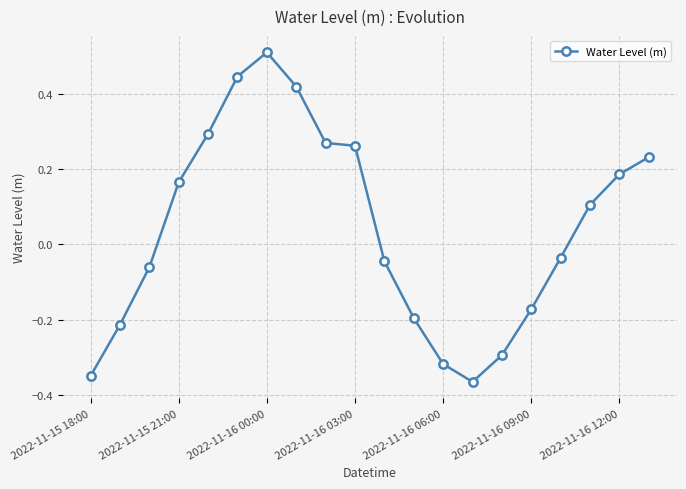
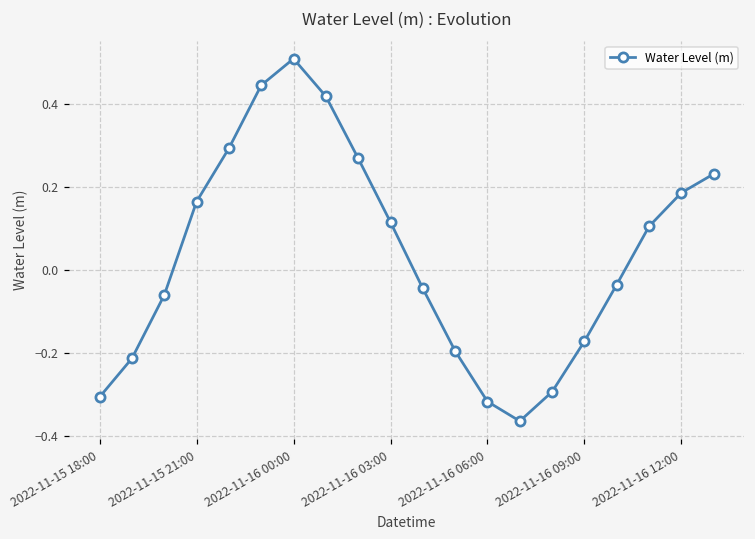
  {
-   "2022-11-15 18:00": -0.35,
+   "2022-11-15 18:00": -0.31,
    "2022-11-15 21:00": 0.16,
    "2022-11-16 00:00": 0.51,
-   "2022-11-16 03:00": 0.26,
+   "2022-11-16 03:00": 0.12,
    "2022-11-16 06:00": -0.32,
    "2022-11-16 09:00": -0.17,
    "2022-11-16 12:00": 0.19
  }
